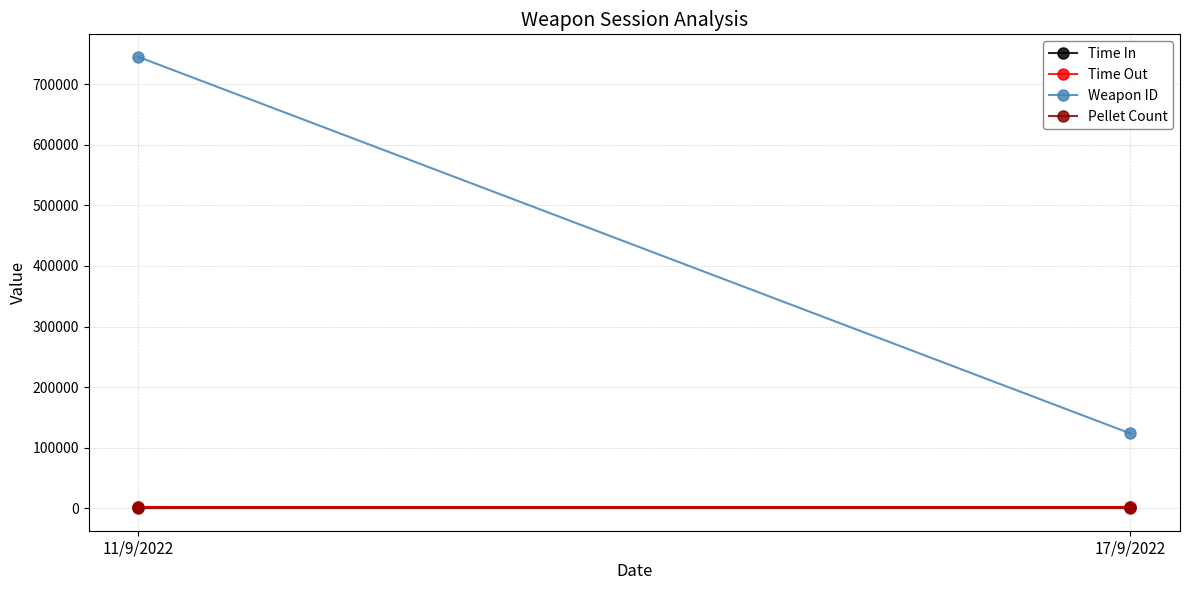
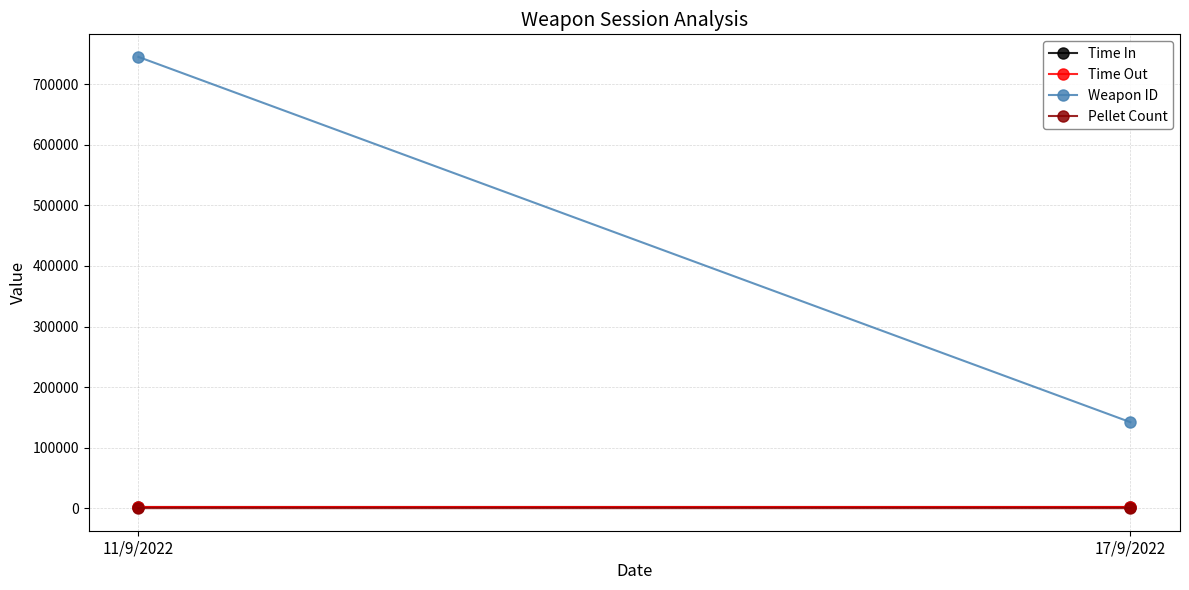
  {
    "Weapon ID": {
      "11/9/2022": 750000,
-     "17/9/2022": 120000
+     "17/9/2022": 140000
    }
  }
